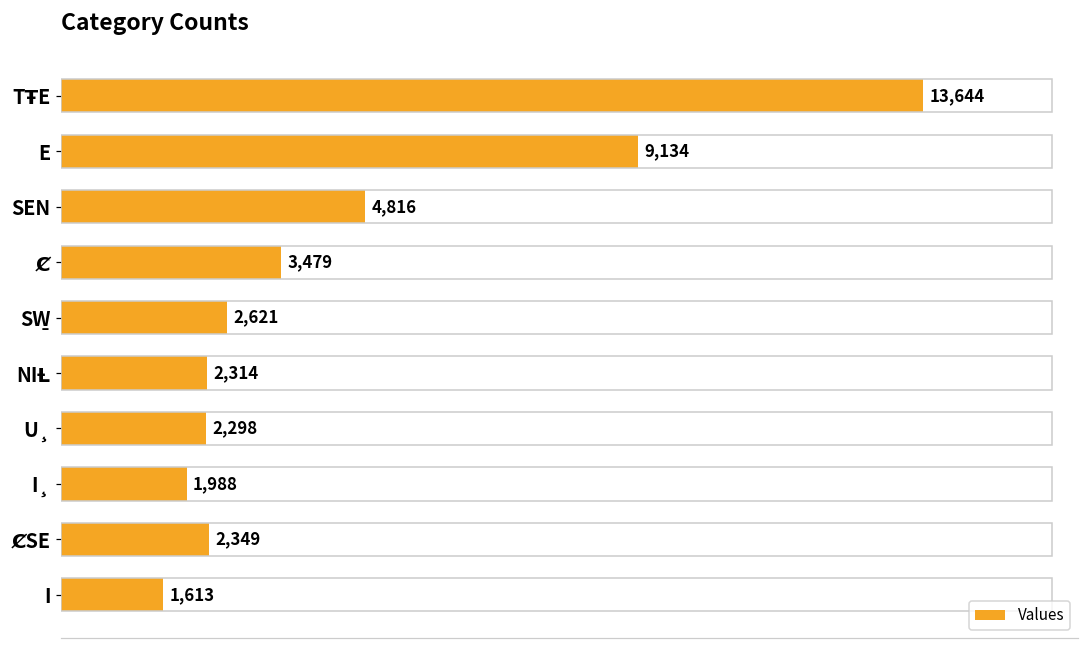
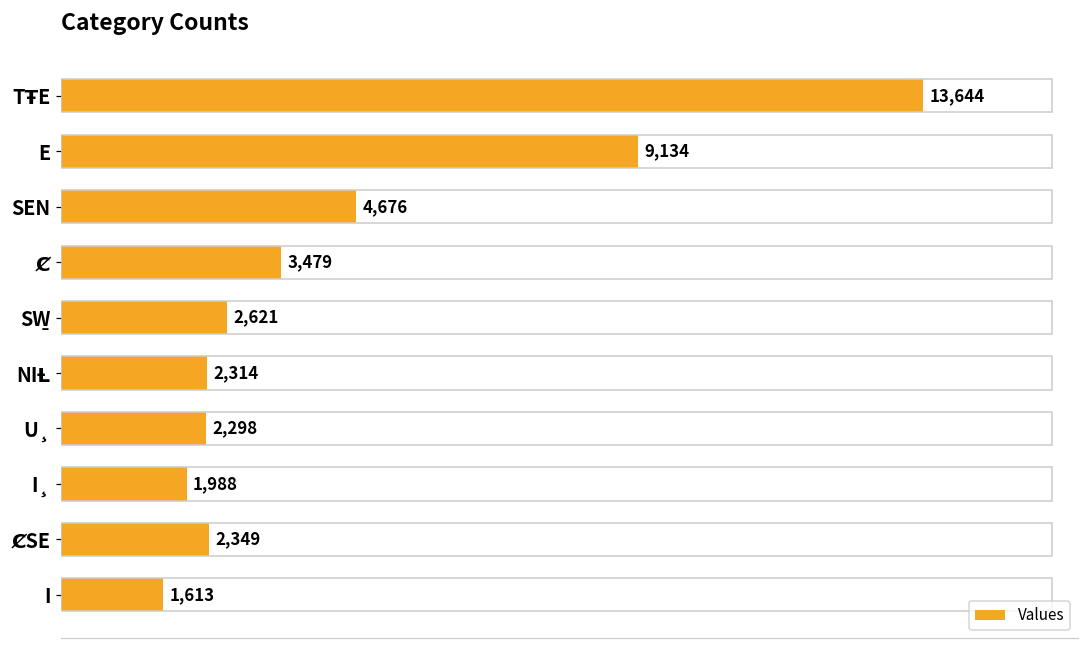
  {
    "TŦE": "13,644",
    "E": "9,134",
-   "SEN": "4,816",
+   "SEN": "4,676",
    "Ȼ": "3,479",
    "SW̱": "2,621",
    "NIȽ": "2,314",
    "U¸": "2,298",
    "I¸": "1,988",
    "ȻSE": "2,349",
    "I": "1,613"
  }
